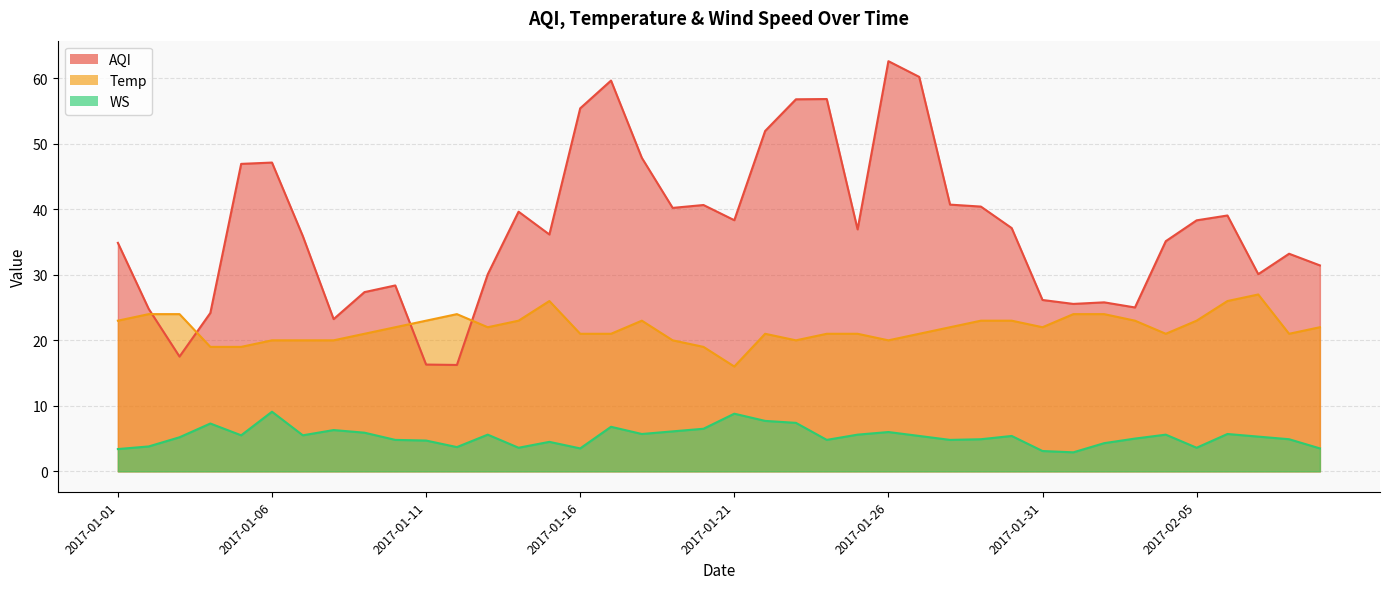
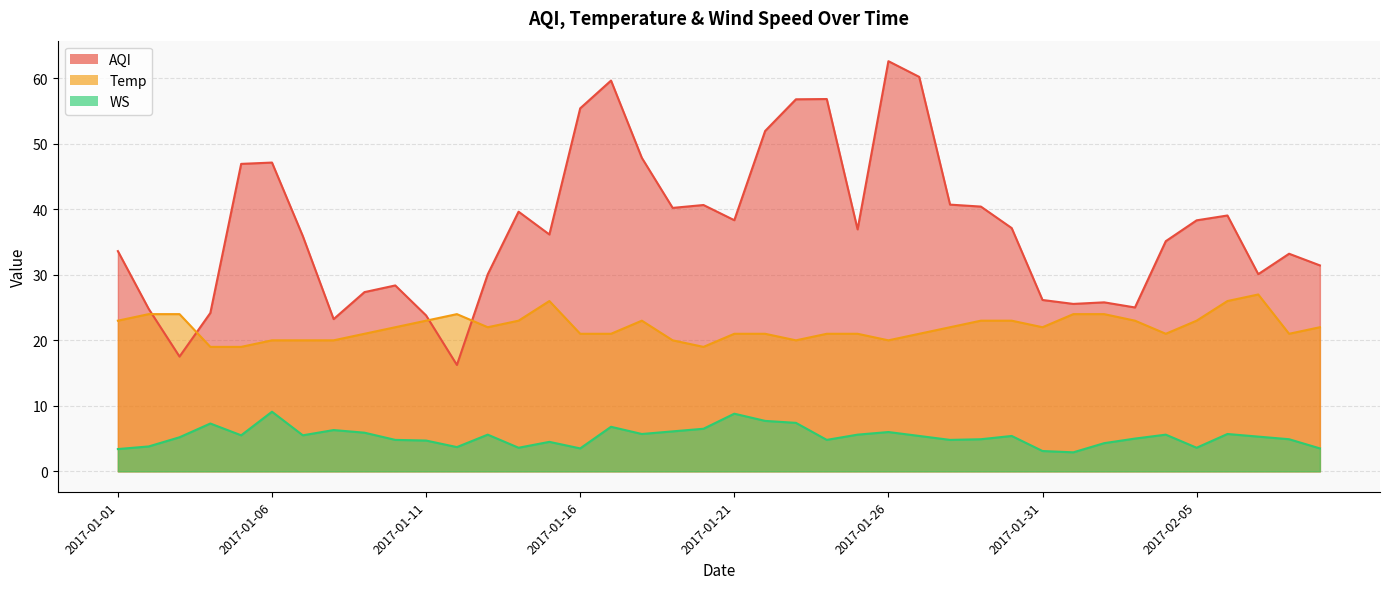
  {
    "AQI": {
-     "2017-01-01": 35,
+     "2017-01-01": 34,
      "2017-01-06": 47,
-     "2017-01-11": 16,
+     "2017-01-11": 24,
      "2017-01-16": 55,
      "2017-01-21": 38,
      "2017-01-26": 63,
      "2017-01-31": 26,
      "2017-02-05": 38
    },
    "Temp": {
      "2017-01-01": 23,
      "2017-01-06": 20,
      "2017-01-11": 23,
      "2017-01-16": 21,
-     "2017-01-21": 16,
+     "2017-01-21": 21,
      "2017-01-26": 20,
      "2017-01-31": 22,
      "2017-02-05": 23
    },
    "WS": {
      "2017-01-01": 3,
      "2017-01-06": 9,
      "2017-01-11": 5,
      "2017-01-16": 4,
      "2017-01-21": 9,
      "2017-01-26": 6,
      "2017-01-31": 3,
      "2017-02-05": 4
    }
  }
